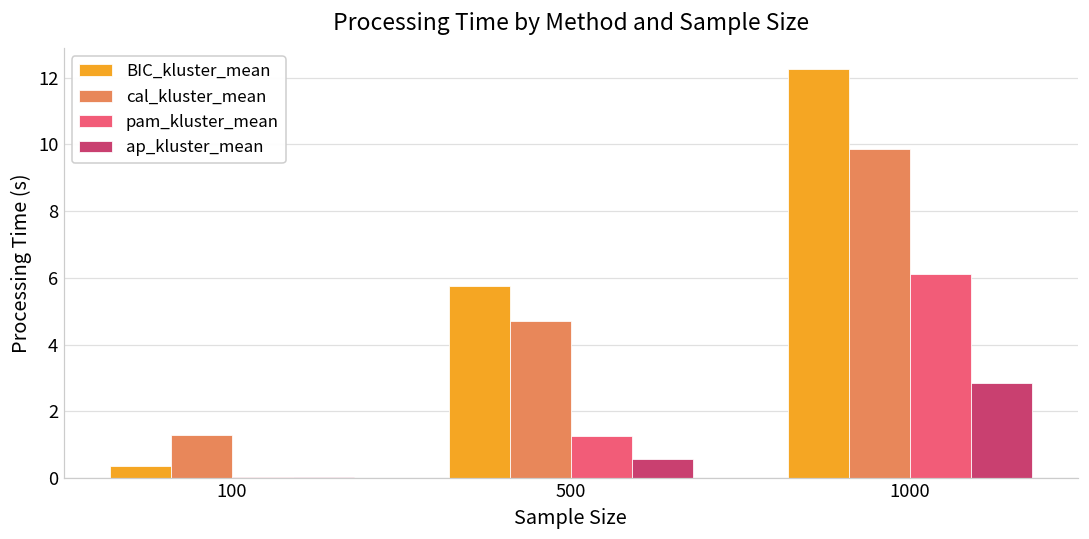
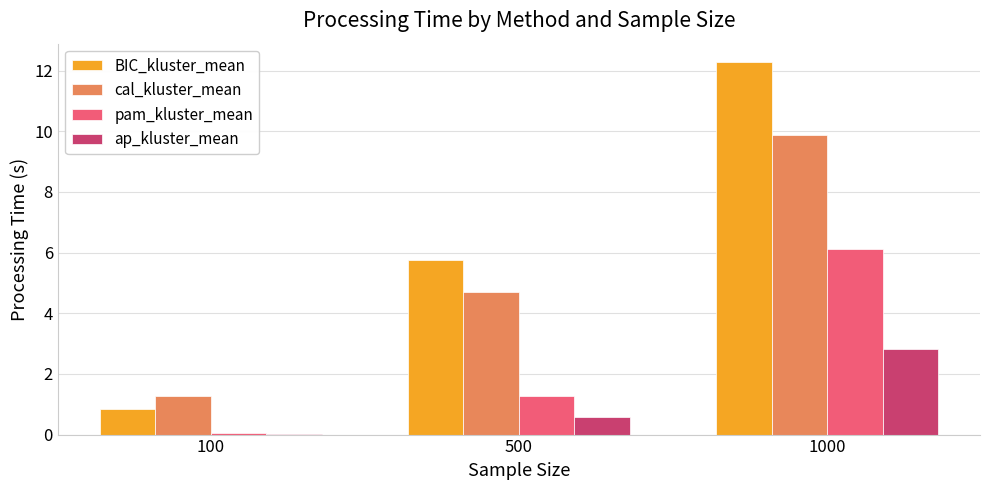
  {
    "BIC_kluster_mean": {
-     "100": 0.4,
+     "100": 0.9,
      "500": 5.8,
      "1000": 12.3
    }
  }
